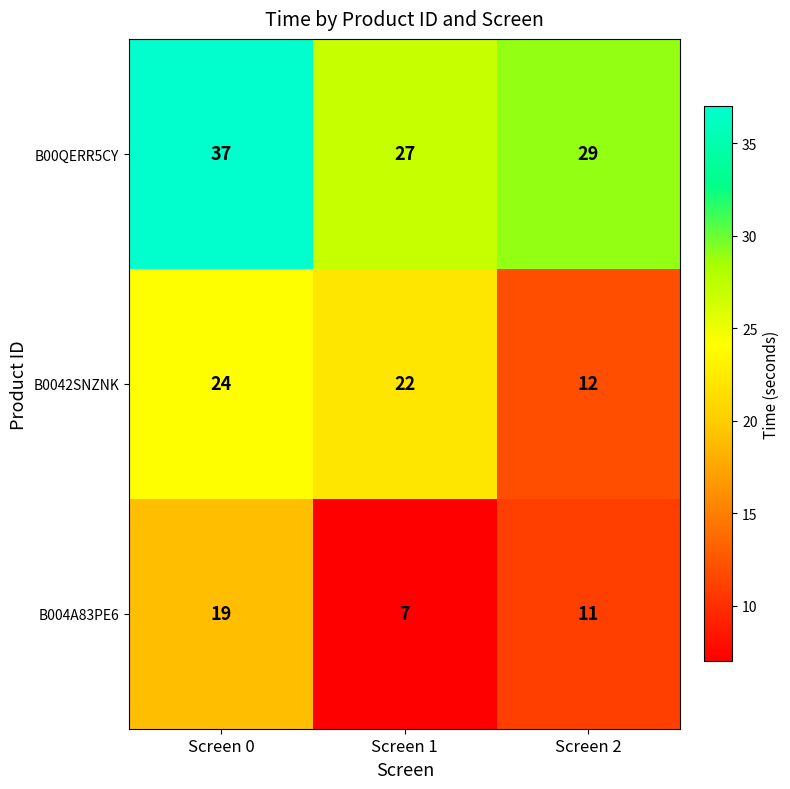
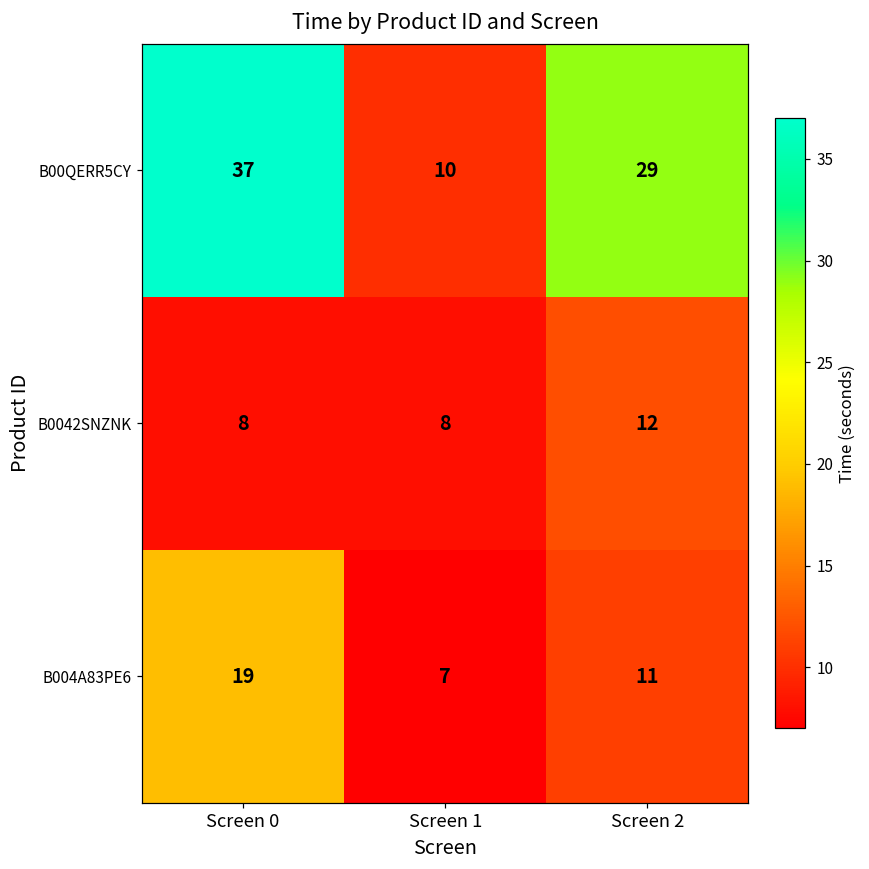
  {
    "B00QERR5CY": {
      "Screen 0": 37,
-     "Screen 1": 27,
+     "Screen 1": 10,
      "Screen 2": 29
    },
    "B0042SNZNK": {
-     "Screen 0": 24,
-     "Screen 1": 22,
+     "Screen 0": 8,
+     "Screen 1": 8,
      "Screen 2": 12
    },
    "B004A83PE6": {
      "Screen 0": 19,
      "Screen 1": 7,
      "Screen 2": 11
    }
  }
